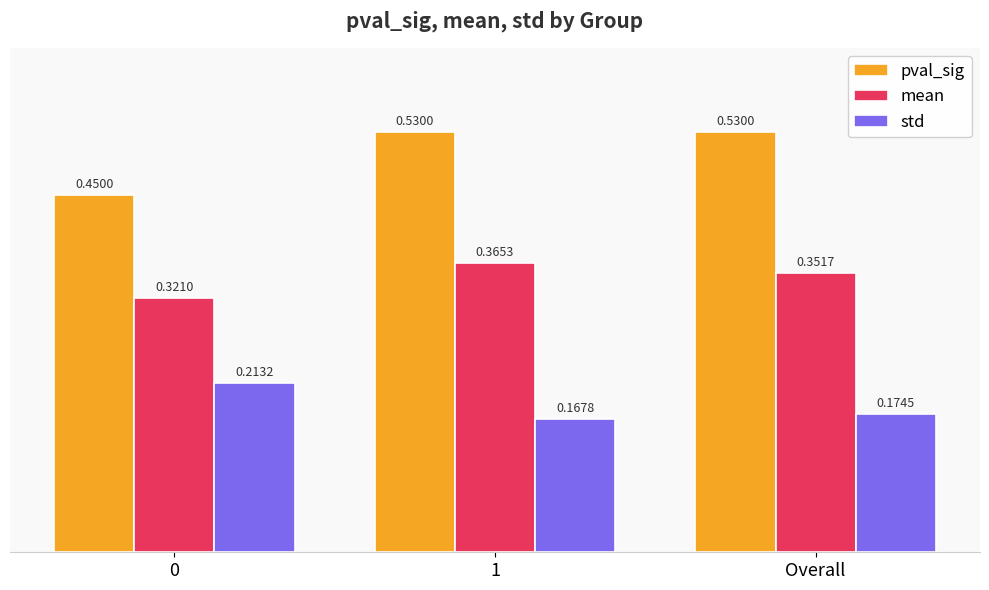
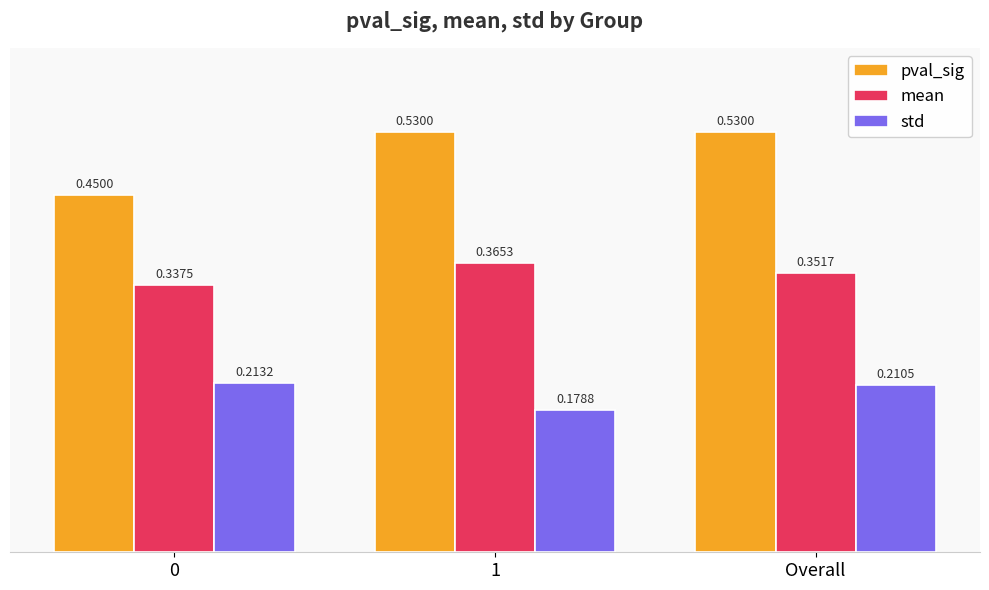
  {
    "pval_sig": {
      "0": 0.4500,
      "1": 0.5300,
      "Overall": 0.5300
    },
    "mean": {
-     "0": 0.3210,
+     "0": 0.3375,
      "1": 0.3653,
      "Overall": 0.3517
    },
    "std": {
      "0": 0.2132,
-     "1": 0.1678,
-     "Overall": 0.1745
+     "1": 0.1788,
+     "Overall": 0.2105
    }
  }
